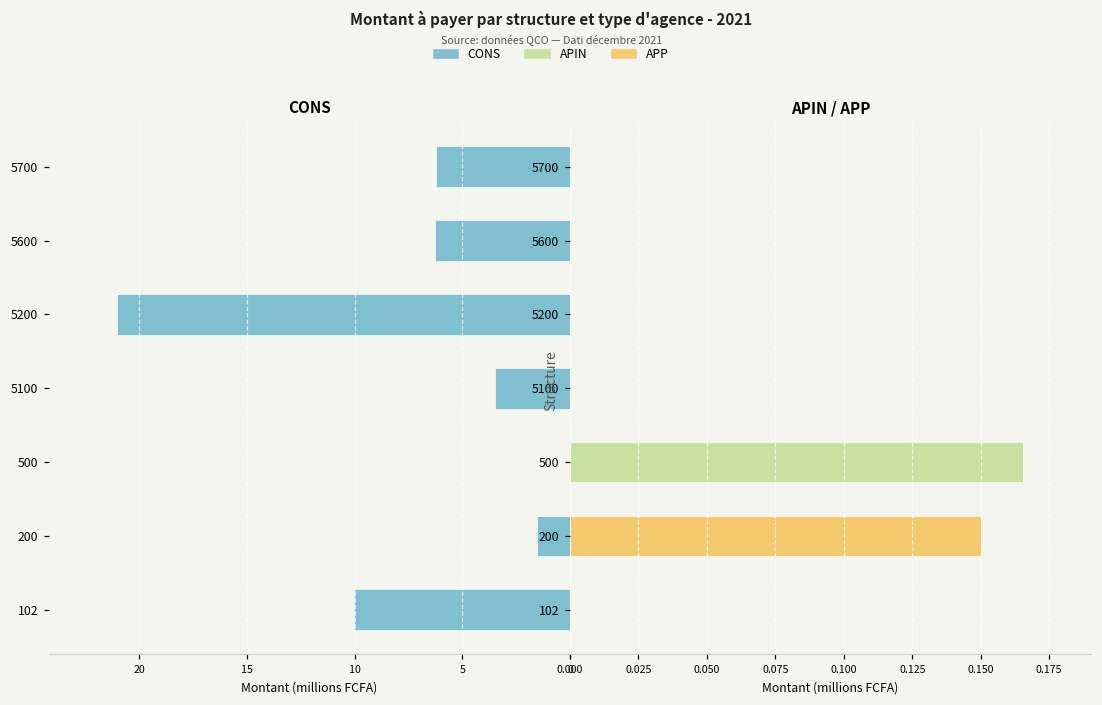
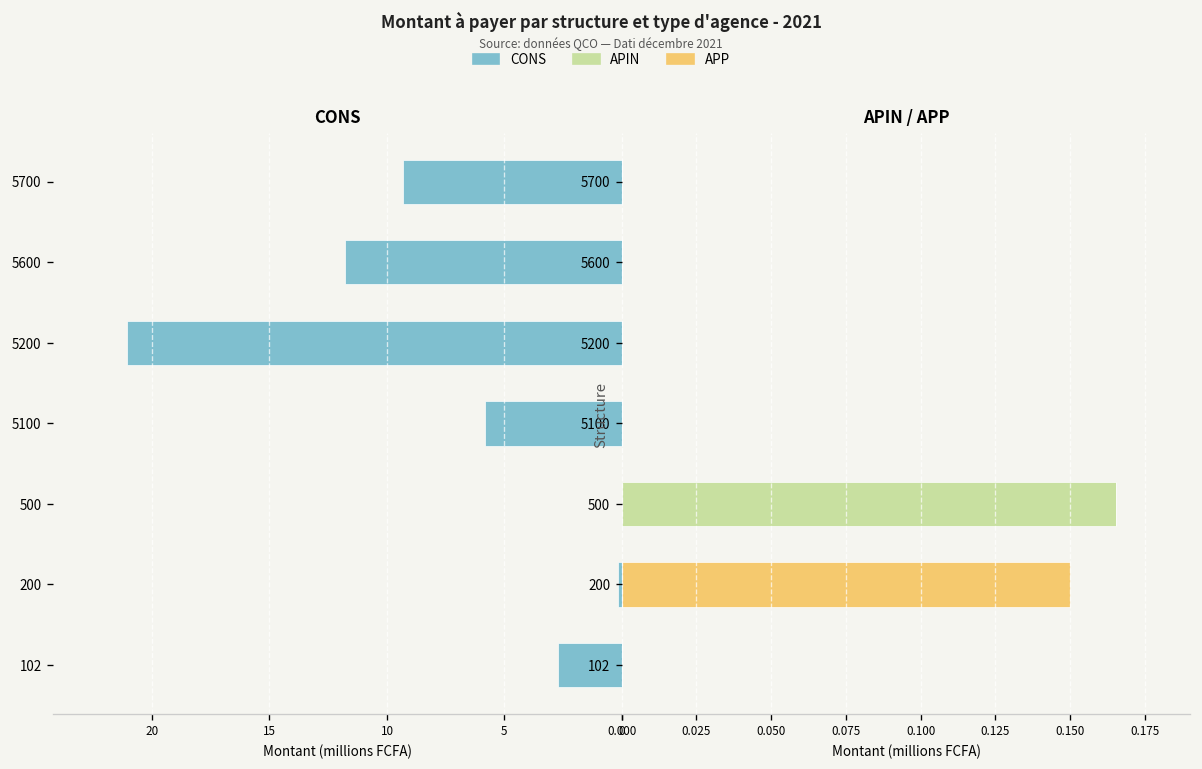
  {
    "CONS": {
-     "5700": 6.2,
-     "5600": 6.3,
+     "5700": 9.3,
+     "5600": 11.8,
      "5200": 21.1,
-     "5100": 3.5,
+     "5100": 5.8,
      "500": 0.0,
-     "200": 1.6,
-     "102": 10.1
+     "200": 0.2,
+     "102": 2.7
    }
  }
